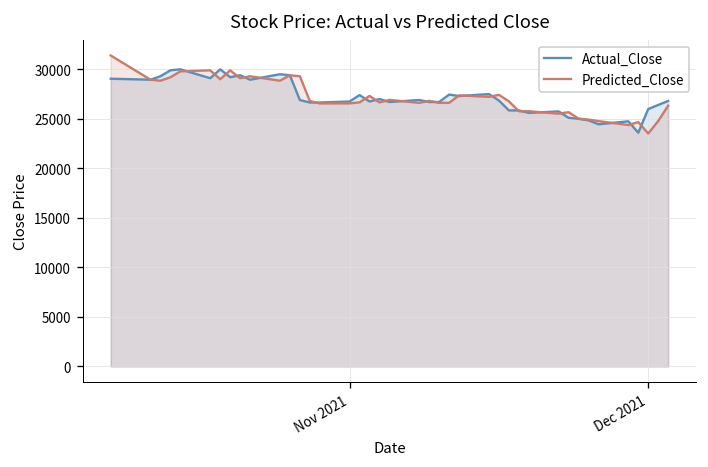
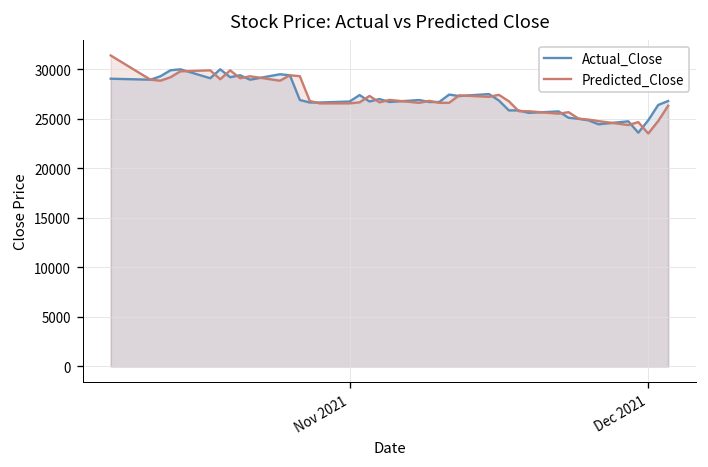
  {
    "Actual_Close": {
-     "Dec 2021": 26000
+     "Dec 2021": 25000
    },
    "Predicted_Close": {
      "Dec 2021": 24000
    }
  }
